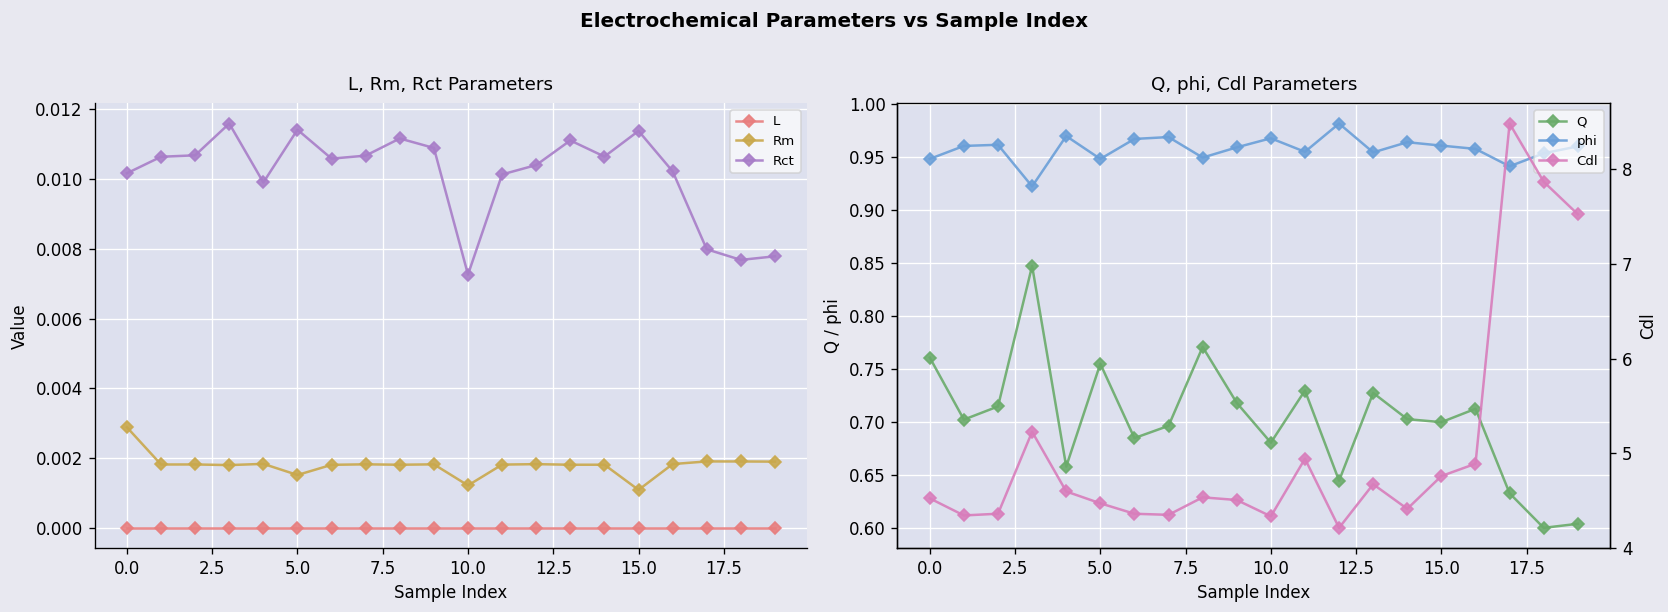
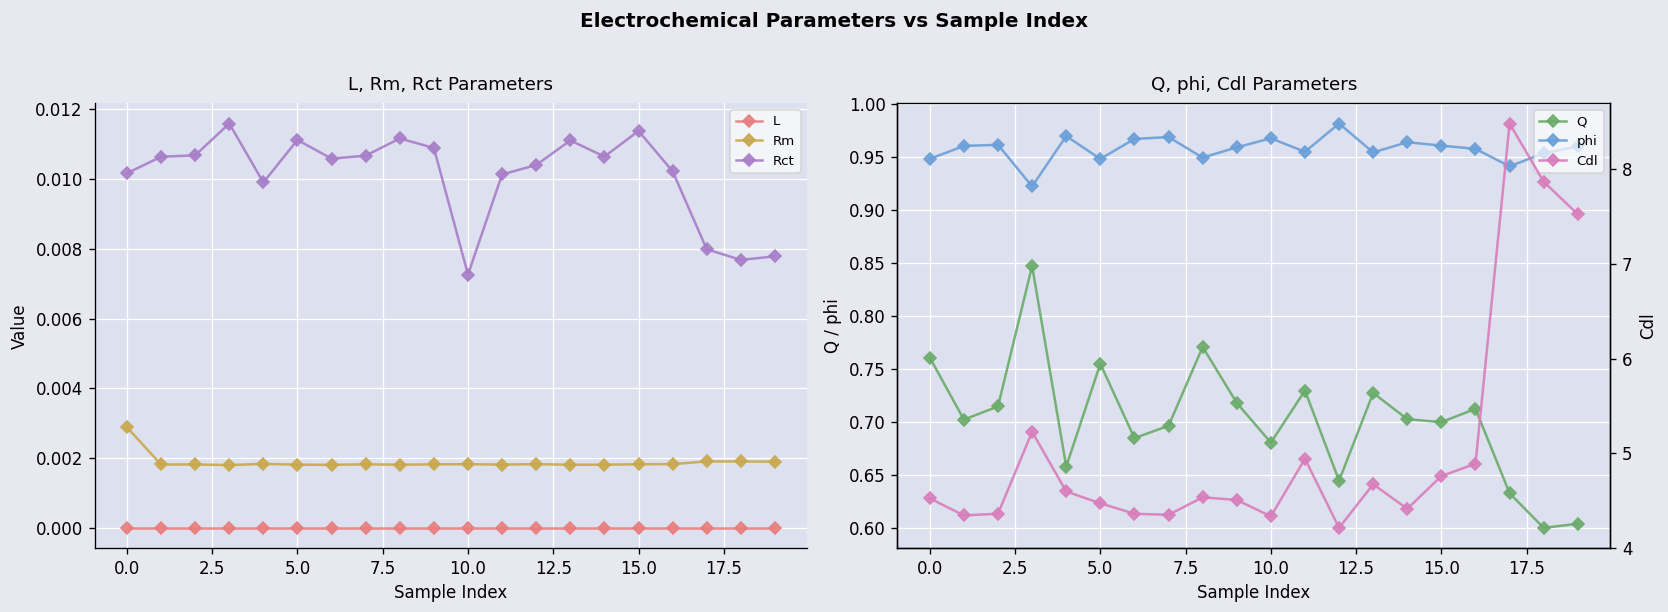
  {
    "L, Rm, Rct Parameters": {
      "L": {
        "0.0": 0.0000,
        "5.0": 0.0000,
        "10.0": 0.0000,
        "15.0": 0.0000
      },
      "Rm": {
        "0.0": 0.0029,
-       "5.0": 0.0015,
-       "10.0": 0.0012,
-       "15.0": 0.0011
+       "5.0": 0.0018,
+       "10.0": 0.0018,
+       "15.0": 0.0018
      },
      "Rct": {
        "0.0": 0.0102,
-       "5.0": 0.0114,
+       "5.0": 0.0111,
        "10.0": 0.0073,
        "15.0": 0.0114
      }
    }
  }
